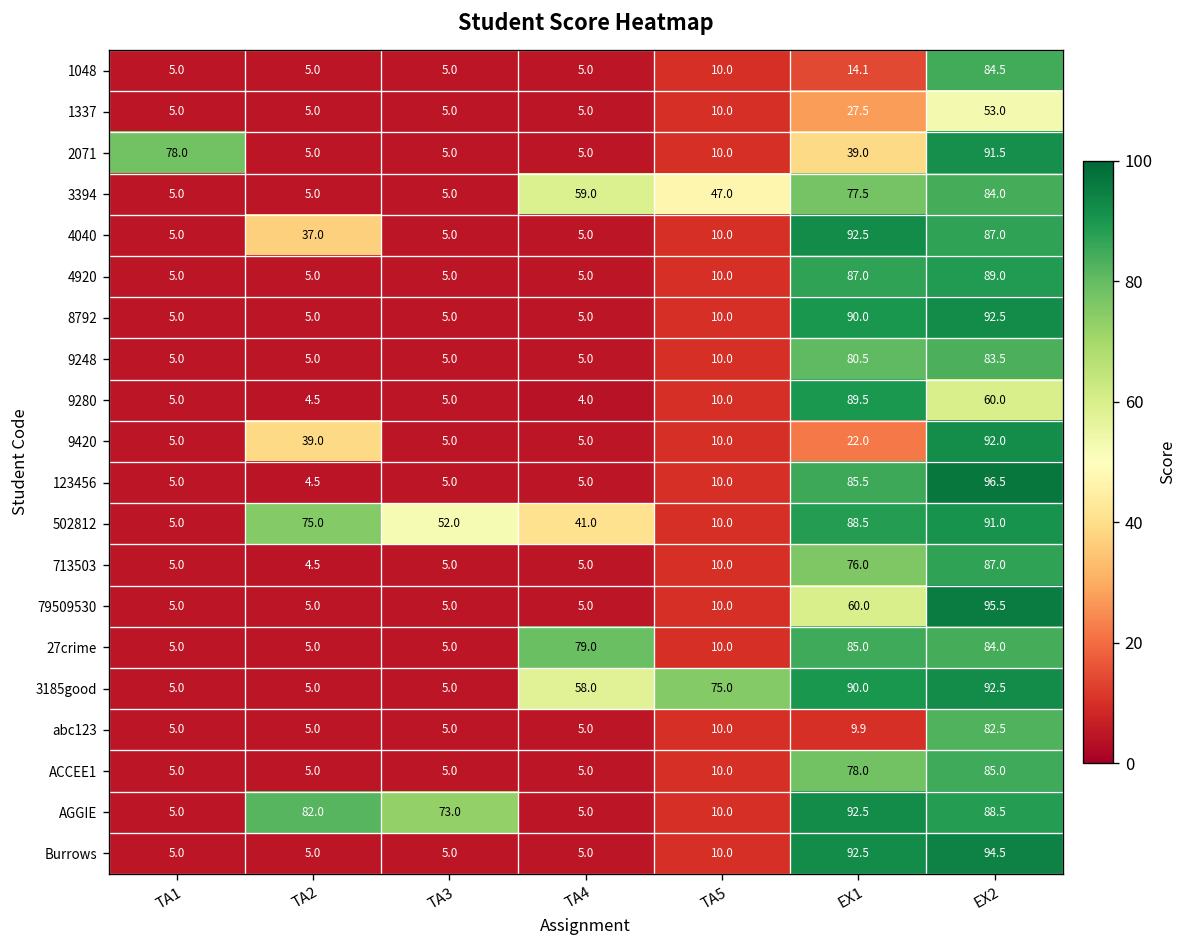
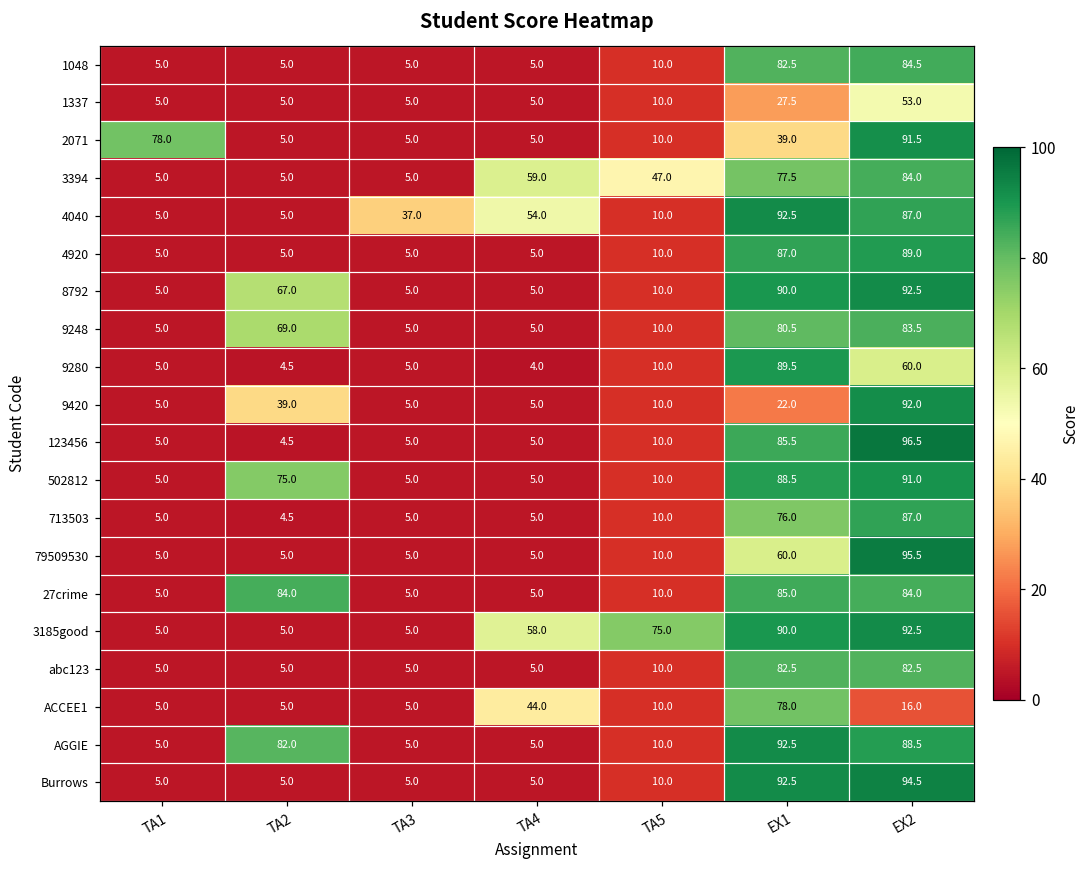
  {
    "1048": {
      "TA1": 5.0,
      "TA2": 5.0,
      "TA3": 5.0,
      "TA4": 5.0,
      "TA5": 10.0,
-     "EX1": 14.1,
+     "EX1": 82.5,
      "EX2": 84.5
    },
    "1337": {
      "TA1": 5.0,
      "TA2": 5.0,
      "TA3": 5.0,
      "TA4": 5.0,
      "TA5": 10.0,
      "EX1": 27.5,
      "EX2": 53.0
    },
    "2071": {
      "TA1": 78.0,
      "TA2": 5.0,
      "TA3": 5.0,
      "TA4": 5.0,
      "TA5": 10.0,
      "EX1": 39.0,
      "EX2": 91.5
    },
    "3394": {
      "TA1": 5.0,
      "TA2": 5.0,
      "TA3": 5.0,
      "TA4": 59.0,
      "TA5": 47.0,
      "EX1": 77.5,
      "EX2": 84.0
    },
    "4040": {
      "TA1": 5.0,
-     "TA2": 37.0,
-     "TA3": 5.0,
-     "TA4": 5.0,
+     "TA2": 5.0,
+     "TA3": 37.0,
+     "TA4": 54.0,
      "TA5": 10.0,
      "EX1": 92.5,
      "EX2": 87.0
    },
    "4920": {
      "TA1": 5.0,
      "TA2": 5.0,
      "TA3": 5.0,
      "TA4": 5.0,
      "TA5": 10.0,
      "EX1": 87.0,
      "EX2": 89.0
    },
    "8792": {
      "TA1": 5.0,
-     "TA2": 5.0,
+     "TA2": 67.0,
      "TA3": 5.0,
      "TA4": 5.0,
      "TA5": 10.0,
      "EX1": 90.0,
      "EX2": 92.5
    },
    "9248": {
      "TA1": 5.0,
-     "TA2": 5.0,
+     "TA2": 69.0,
      "TA3": 5.0,
      "TA4": 5.0,
      "TA5": 10.0,
      "EX1": 80.5,
      "EX2": 83.5
    },
    "9280": {
      "TA1": 5.0,
      "TA2": 4.5,
      "TA3": 5.0,
      "TA4": 4.0,
      "TA5": 10.0,
      "EX1": 89.5,
      "EX2": 60.0
    },
    "9420": {
      "TA1": 5.0,
      "TA2": 39.0,
      "TA3": 5.0,
      "TA4": 5.0,
      "TA5": 10.0,
      "EX1": 22.0,
      "EX2": 92.0
    },
    "123456": {
      "TA1": 5.0,
      "TA2": 4.5,
      "TA3": 5.0,
      "TA4": 5.0,
      "TA5": 10.0,
      "EX1": 85.5,
      "EX2": 96.5
    },
    "502812": {
      "TA1": 5.0,
      "TA2": 75.0,
-     "TA3": 52.0,
-     "TA4": 41.0,
+     "TA3": 5.0,
+     "TA4": 5.0,
      "TA5": 10.0,
      "EX1": 88.5,
      "EX2": 91.0
    },
    "713503": {
      "TA1": 5.0,
      "TA2": 4.5,
      "TA3": 5.0,
      "TA4": 5.0,
      "TA5": 10.0,
      "EX1": 76.0,
      "EX2": 87.0
    },
    "79509530": {
      "TA1": 5.0,
      "TA2": 5.0,
      "TA3": 5.0,
      "TA4": 5.0,
      "TA5": 10.0,
      "EX1": 60.0,
      "EX2": 95.5
    },
    "27crime": {
      "TA1": 5.0,
-     "TA2": 5.0,
+     "TA2": 84.0,
      "TA3": 5.0,
-     "TA4": 79.0,
+     "TA4": 5.0,
      "TA5": 10.0,
      "EX1": 85.0,
      "EX2": 84.0
    },
    "3185good": {
      "TA1": 5.0,
      "TA2": 5.0,
      "TA3": 5.0,
      "TA4": 58.0,
      "TA5": 75.0,
      "EX1": 90.0,
      "EX2": 92.5
    },
    "abc123": {
      "TA1": 5.0,
      "TA2": 5.0,
      "TA3": 5.0,
      "TA4": 5.0,
      "TA5": 10.0,
-     "EX1": 9.9,
+     "EX1": 82.5,
      "EX2": 82.5
    },
    "ACCEE1": {
      "TA1": 5.0,
      "TA2": 5.0,
      "TA3": 5.0,
-     "TA4": 5.0,
+     "TA4": 44.0,
      "TA5": 10.0,
      "EX1": 78.0,
-     "EX2": 85.0
+     "EX2": 16.0
    },
    "AGGIE": {
      "TA1": 5.0,
      "TA2": 82.0,
-     "TA3": 73.0,
+     "TA3": 5.0,
      "TA4": 5.0,
      "TA5": 10.0,
      "EX1": 92.5,
      "EX2": 88.5
    },
    "Burrows": {
      "TA1": 5.0,
      "TA2": 5.0,
      "TA3": 5.0,
      "TA4": 5.0,
      "TA5": 10.0,
      "EX1": 92.5,
      "EX2": 94.5
    }
  }
